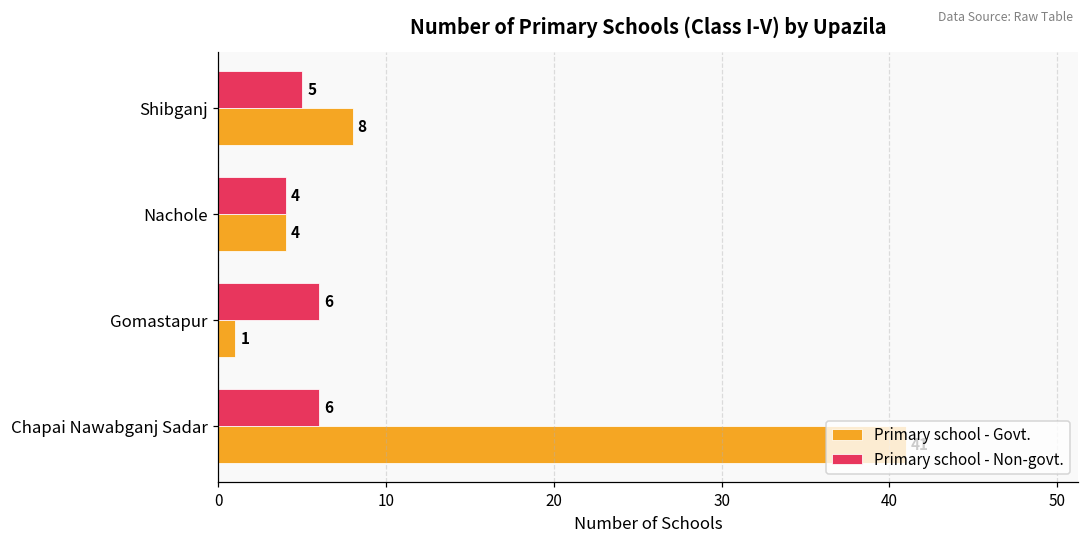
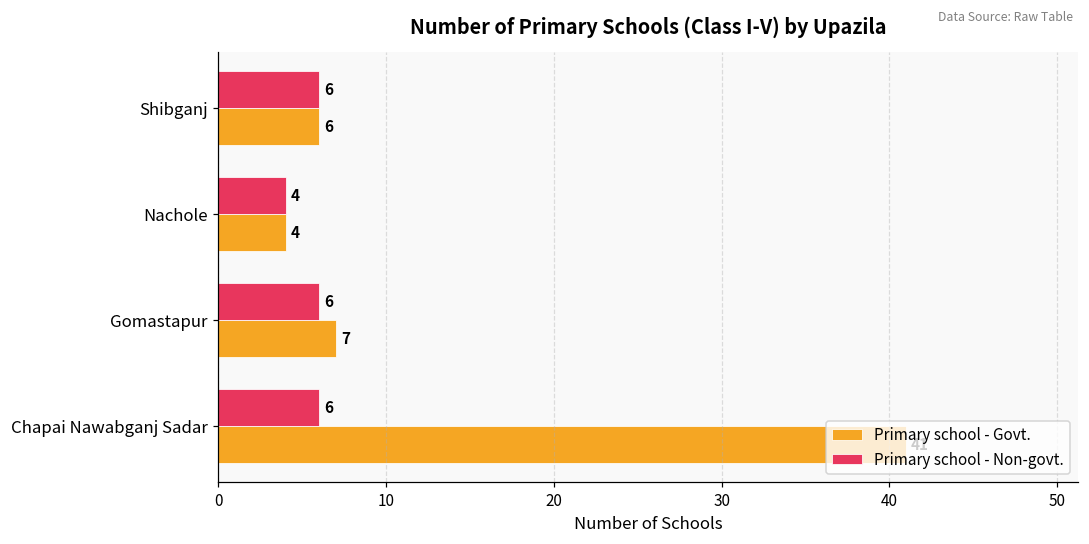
  {
    "Primary school - Govt.": {
-     "Shibganj": 8,
+     "Shibganj": 6,
      "Nachole": 4,
-     "Gomastapur": 1
+     "Gomastapur": 7
    },
    "Primary school - Non-govt.": {
-     "Shibganj": 5,
+     "Shibganj": 6,
      "Nachole": 4,
      "Gomastapur": 6,
      "Chapai Nawabganj Sadar": 6
    }
  }
